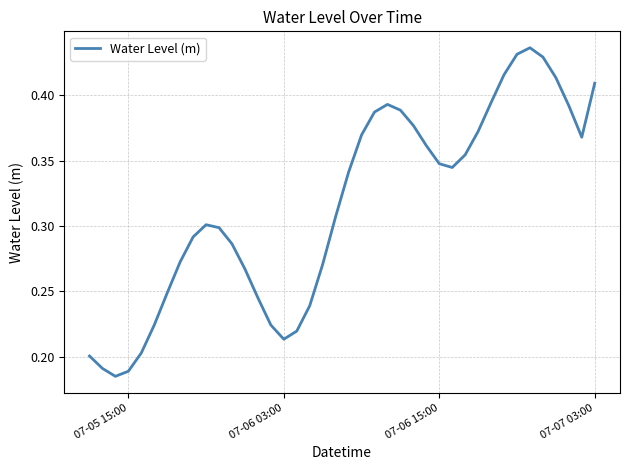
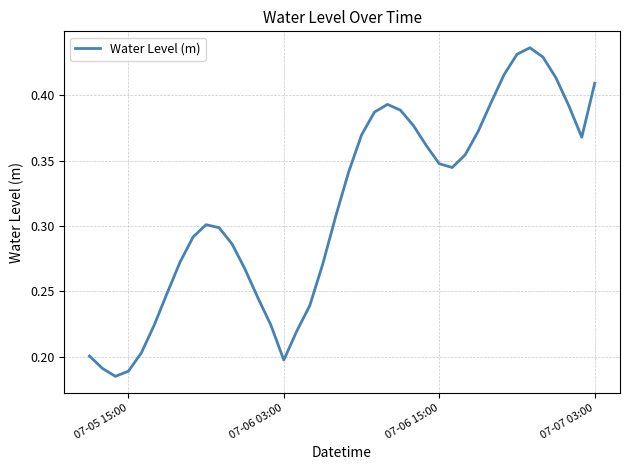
  {
    "07-05 15:00": 0.189,
-   "07-06 03:00": 0.213,
+   "07-06 03:00": 0.198,
    "07-06 15:00": 0.348,
    "07-07 03:00": 0.409
  }
